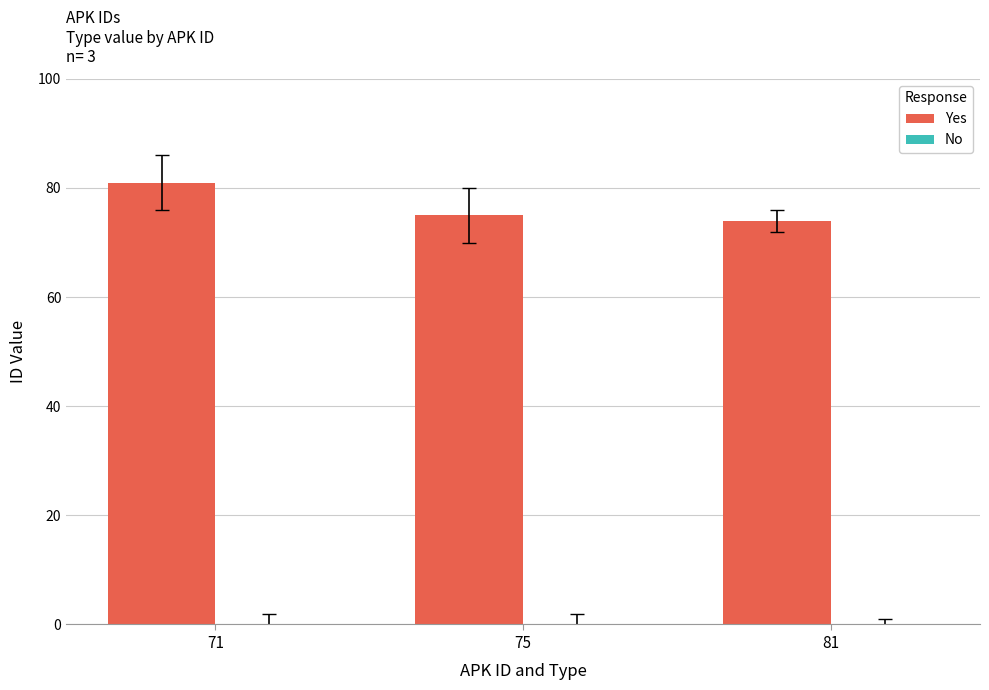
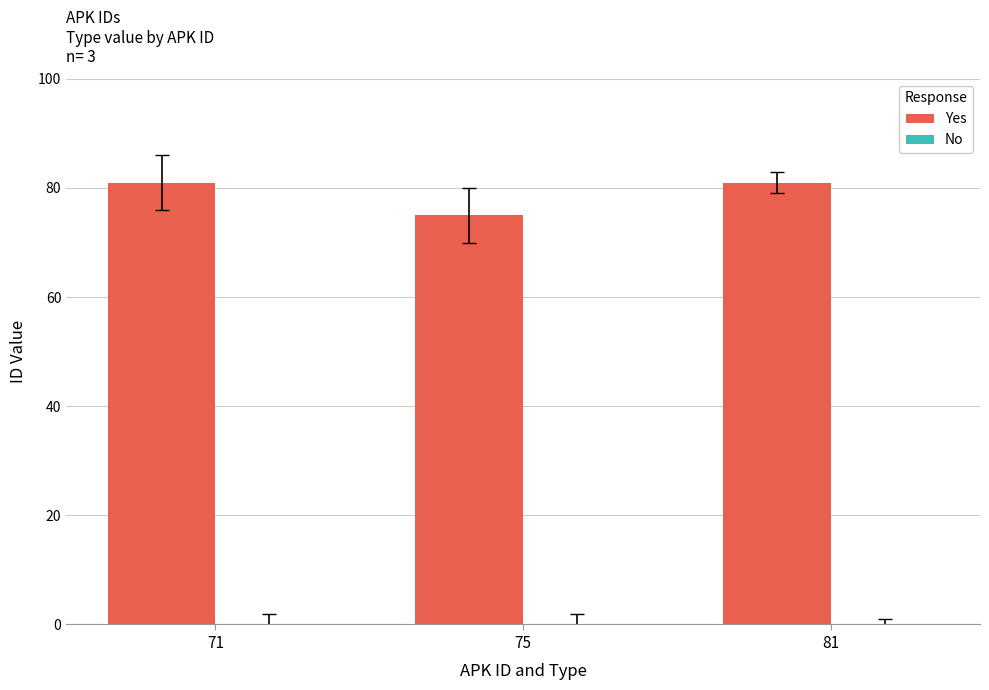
  {
    "Yes": {
      "71": 81,
      "75": 75,
-     "81": 74
+     "81": 81
    },
    "No": {
      "71": 0,
      "75": 0,
      "81": 0
    }
  }
